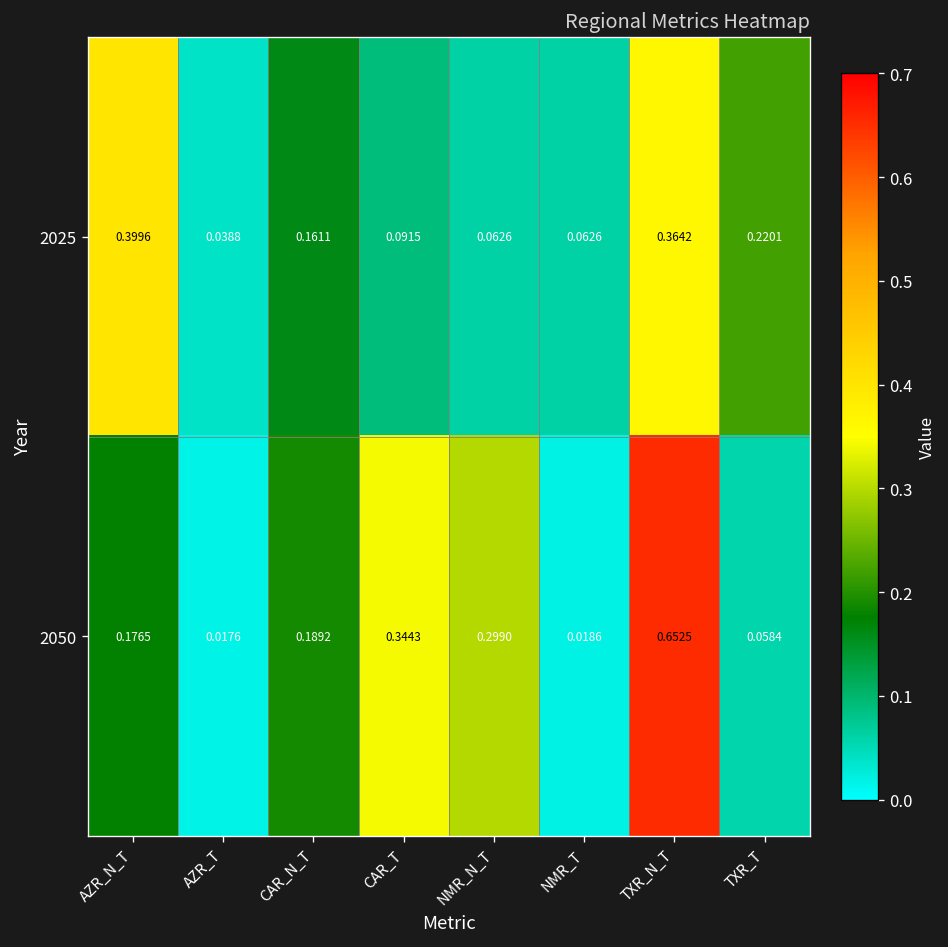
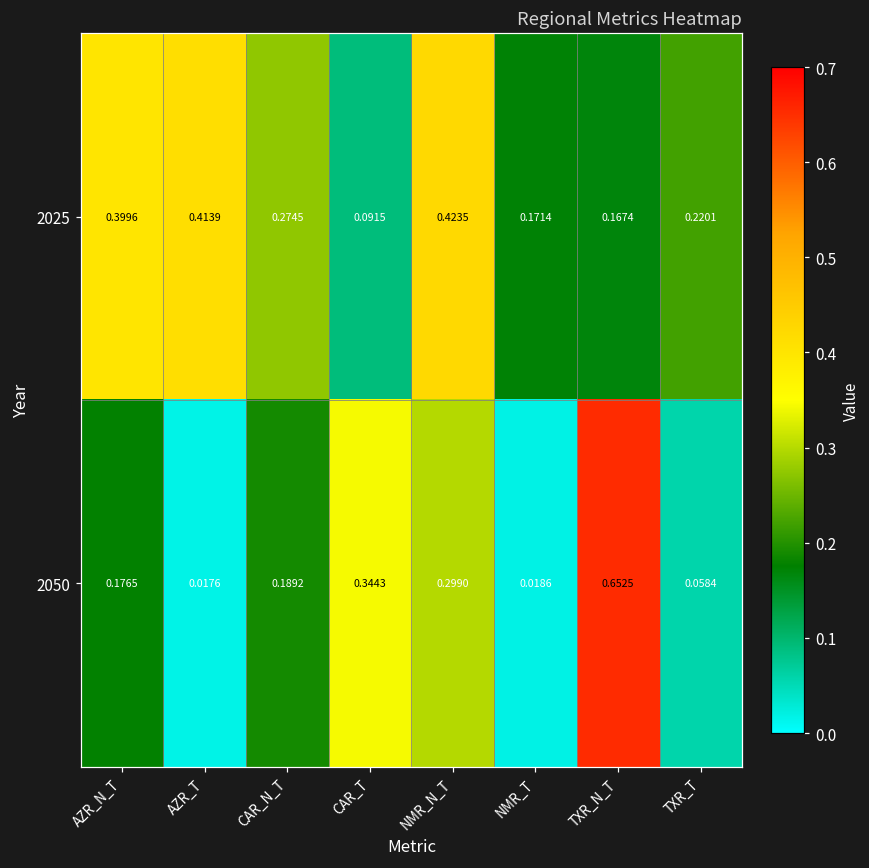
  {
    "2025": {
      "AZR_N_T": 0.3996,
-     "AZR_T": 0.0388,
-     "CAR_N_T": 0.1611,
+     "AZR_T": 0.4139,
+     "CAR_N_T": 0.2745,
      "CAR_T": 0.0915,
-     "NMR_N_T": 0.0626,
-     "NMR_T": 0.0626,
-     "TXR_N_T": 0.3642,
+     "NMR_N_T": 0.4235,
+     "NMR_T": 0.1714,
+     "TXR_N_T": 0.1674,
      "TXR_T": 0.2201
    },
    "2050": {
      "AZR_N_T": 0.1765,
      "AZR_T": 0.0176,
      "CAR_N_T": 0.1892,
      "CAR_T": 0.3443,
      "NMR_N_T": 0.2990,
      "NMR_T": 0.0186,
      "TXR_N_T": 0.6525,
      "TXR_T": 0.0584
    }
  }
